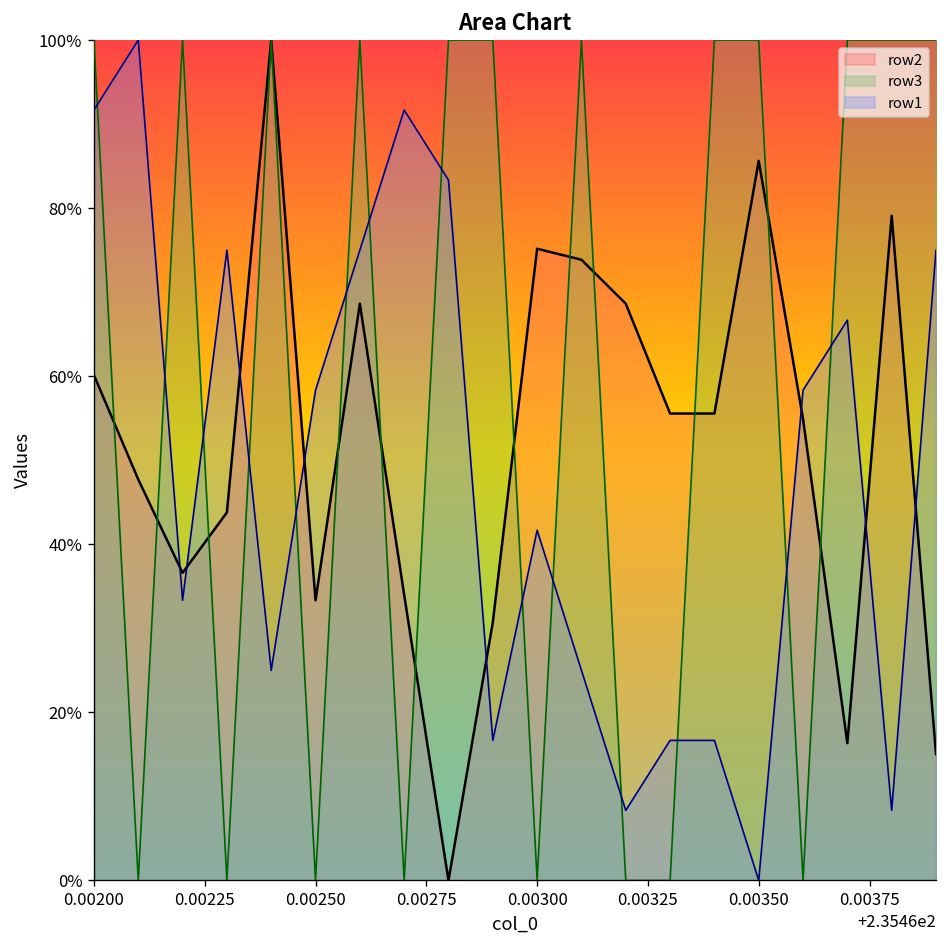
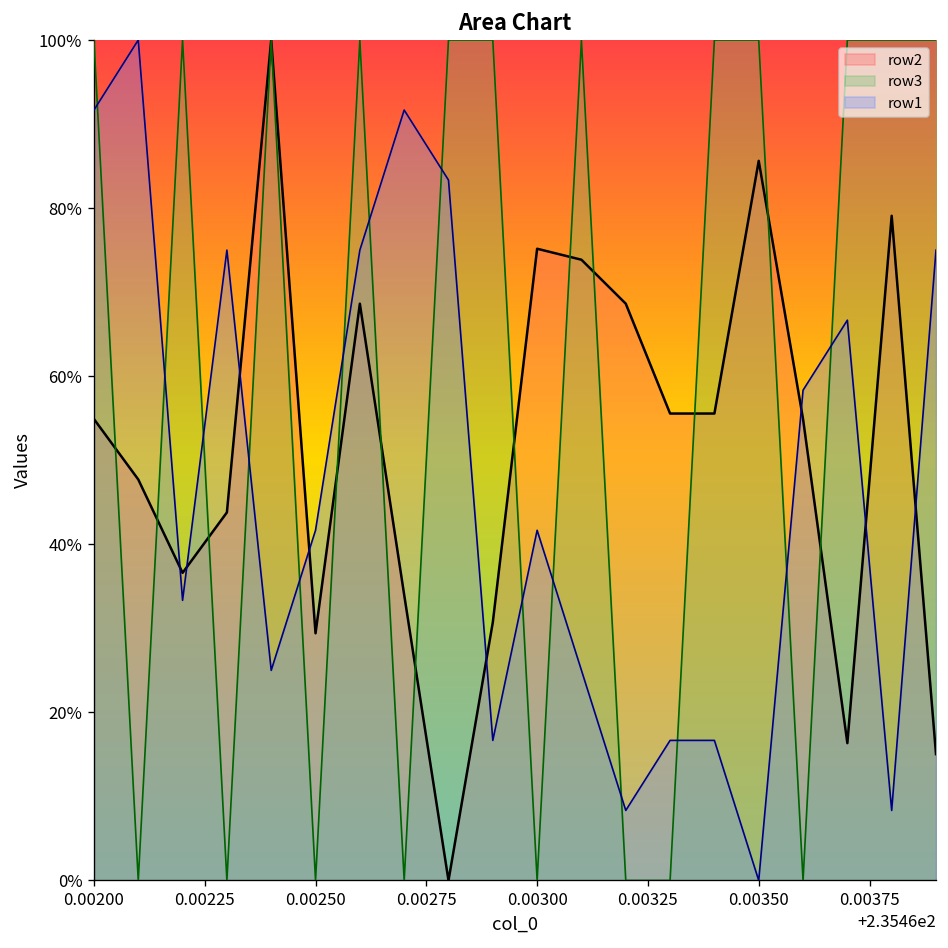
  {
    "row2": {
-     "0.00200": "60%",
-     "0.00250": "33%",
+     "0.00200": "55%",
+     "0.00250": "29%",
      "0.00300": "75%",
      "0.00350": "86%"
    },
    "row3": {
      "0.00200": "100%",
      "0.00250": "0%",
      "0.00300": "0%",
      "0.00350": "100%"
    },
    "row1": {
      "0.00200": "92%",
-     "0.00250": "58%",
+     "0.00250": "42%",
      "0.00300": "42%",
      "0.00350": "0%"
    }
  }
